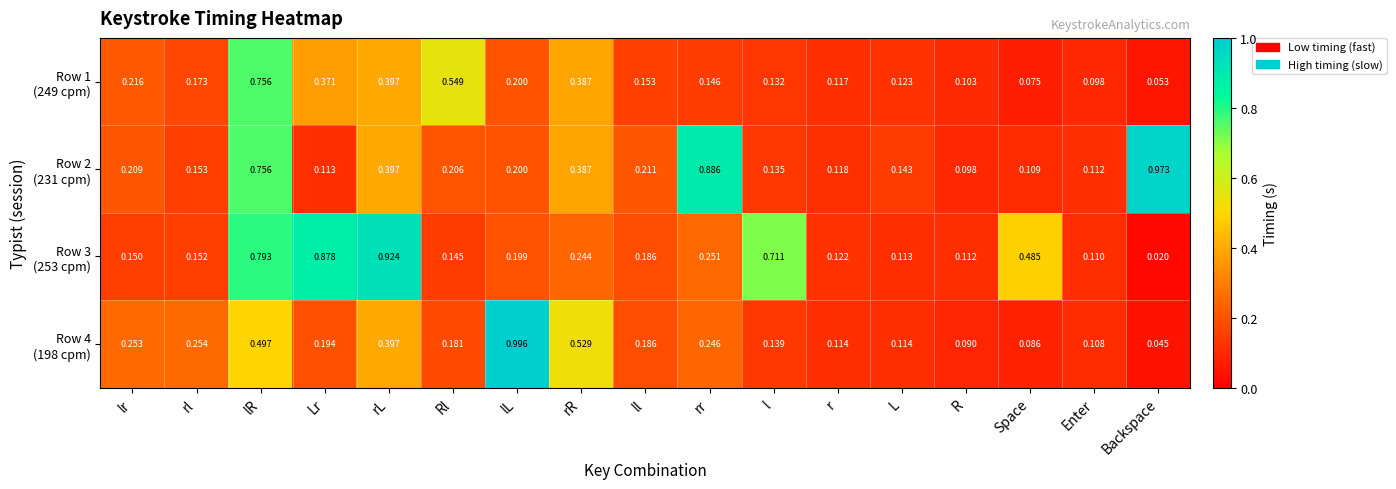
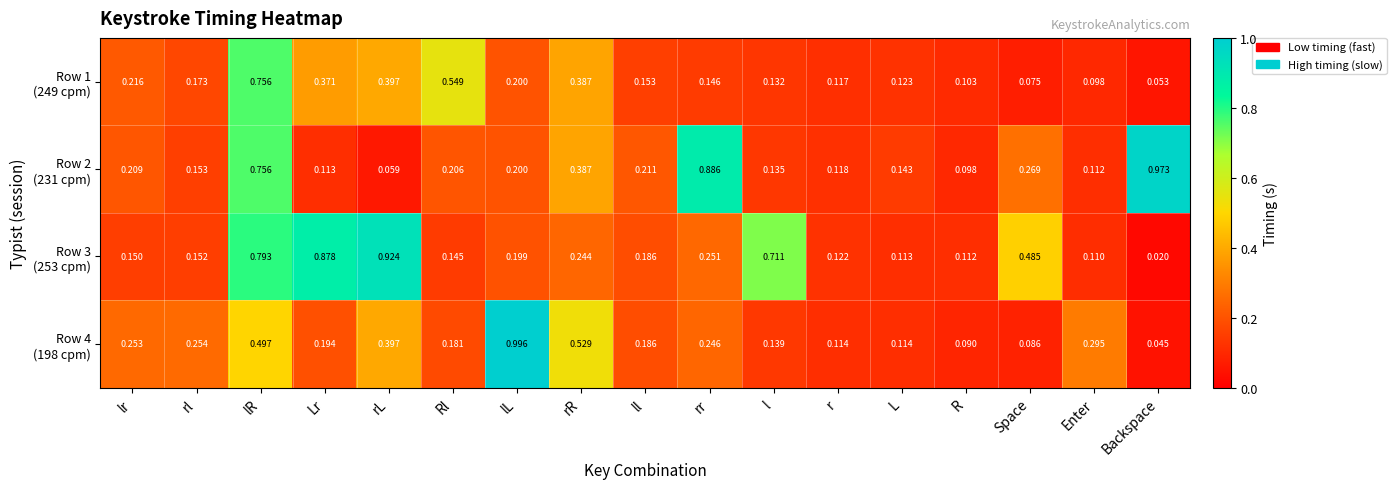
  {
    "Row 1 (249 cpm)": {
      "lr": 0.216,
      "rl": 0.173,
      "lR": 0.756,
      "Lr": 0.371,
      "rL": 0.397,
      "Rl": 0.549,
      "lL": 0.200,
      "rR": 0.387,
      "ll": 0.153,
      "rr": 0.146,
      "l": 0.132,
      "r": 0.117,
      "L": 0.123,
      "R": 0.103,
      "Space": 0.075,
      "Enter": 0.098,
      "Backspace": 0.053
    },
    "Row 2 (231 cpm)": {
      "lr": 0.209,
      "rl": 0.153,
      "lR": 0.756,
      "Lr": 0.113,
-     "rL": 0.397,
+     "rL": 0.059,
      "Rl": 0.206,
      "lL": 0.200,
      "rR": 0.387,
      "ll": 0.211,
      "rr": 0.886,
      "l": 0.135,
      "r": 0.118,
      "L": 0.143,
      "R": 0.098,
-     "Space": 0.109,
+     "Space": 0.269,
      "Enter": 0.112,
      "Backspace": 0.973
    },
    "Row 3 (253 cpm)": {
      "lr": 0.150,
      "rl": 0.152,
      "lR": 0.793,
      "Lr": 0.878,
      "rL": 0.924,
      "Rl": 0.145,
      "lL": 0.199,
      "rR": 0.244,
      "ll": 0.186,
      "rr": 0.251,
      "l": 0.711,
      "r": 0.122,
      "L": 0.113,
      "R": 0.112,
      "Space": 0.485,
      "Enter": 0.110,
      "Backspace": 0.020
    },
    "Row 4 (198 cpm)": {
      "lr": 0.253,
      "rl": 0.254,
      "lR": 0.497,
      "Lr": 0.194,
      "rL": 0.397,
      "Rl": 0.181,
      "lL": 0.996,
      "rR": 0.529,
      "ll": 0.186,
      "rr": 0.246,
      "l": 0.139,
      "r": 0.114,
      "L": 0.114,
      "R": 0.090,
      "Space": 0.086,
-     "Enter": 0.108,
+     "Enter": 0.295,
      "Backspace": 0.045
    }
  }
